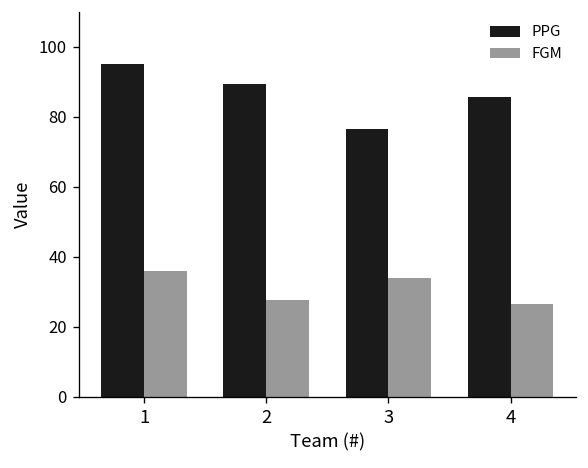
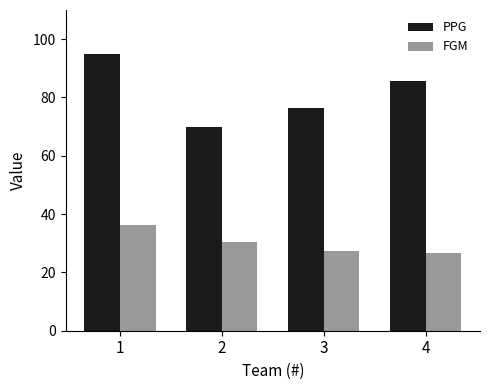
  {
    "PPG": {
      "1": 95,
-     "2": 90,
+     "2": 70,
      "3": 77,
      "4": 86
    },
    "FGM": {
      "1": 36,
-     "2": 28,
-     "3": 34,
+     "2": 31,
+     "3": 28,
      "4": 27
    }
  }
